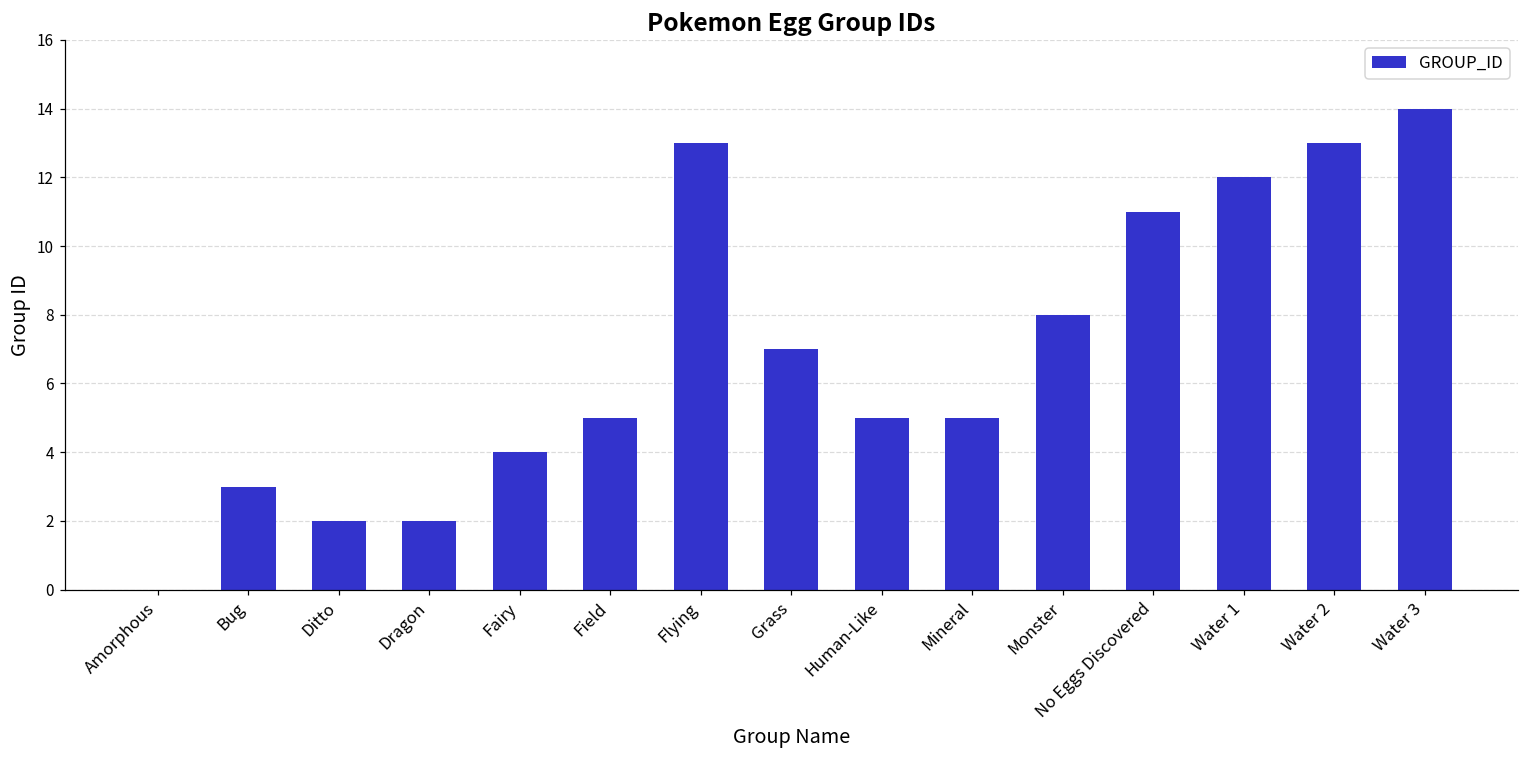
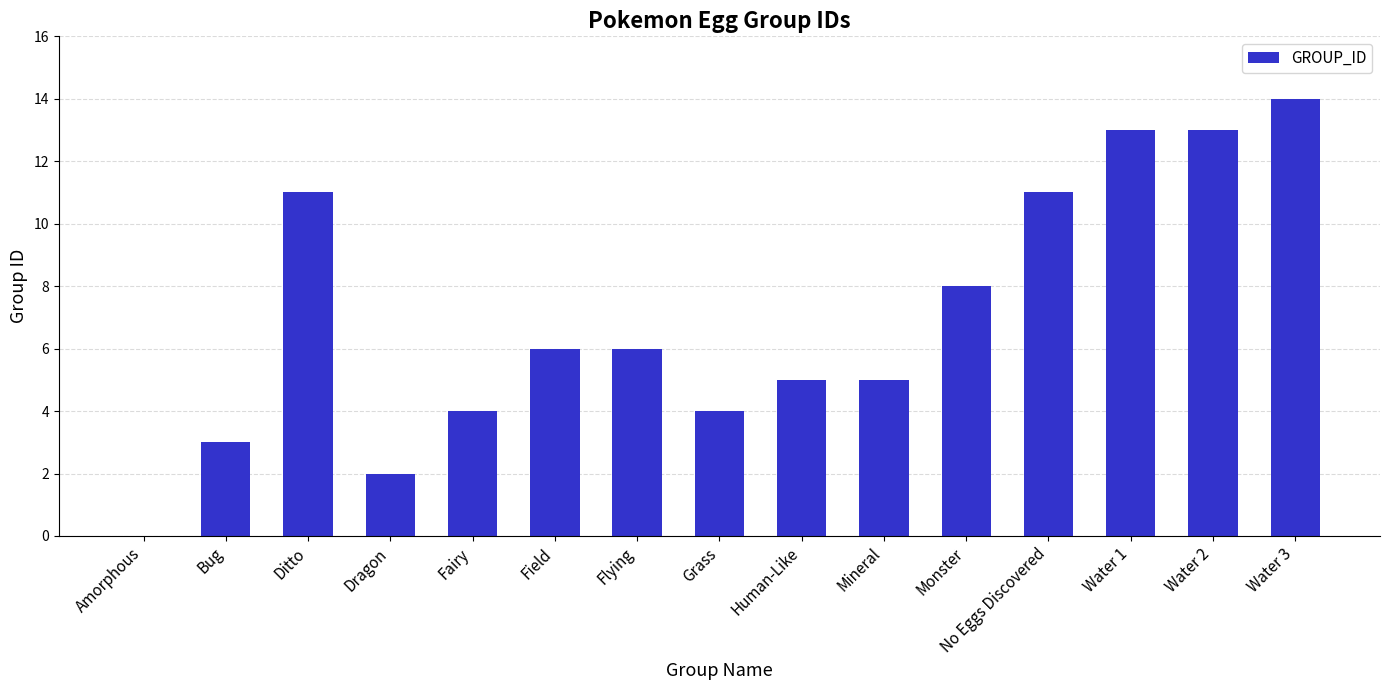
  {
    "Amorphous": 0,
    "Bug": 3,
-   "Ditto": 2,
+   "Ditto": 11,
    "Dragon": 2,
    "Fairy": 4,
-   "Field": 5,
-   "Flying": 13,
-   "Grass": 7,
+   "Field": 6,
+   "Flying": 6,
+   "Grass": 4,
    "Human-Like": 5,
    "Mineral": 5,
    "Monster": 8,
    "No Eggs Discovered": 11,
-   "Water 1": 12,
+   "Water 1": 13,
    "Water 2": 13,
    "Water 3": 14
  }
